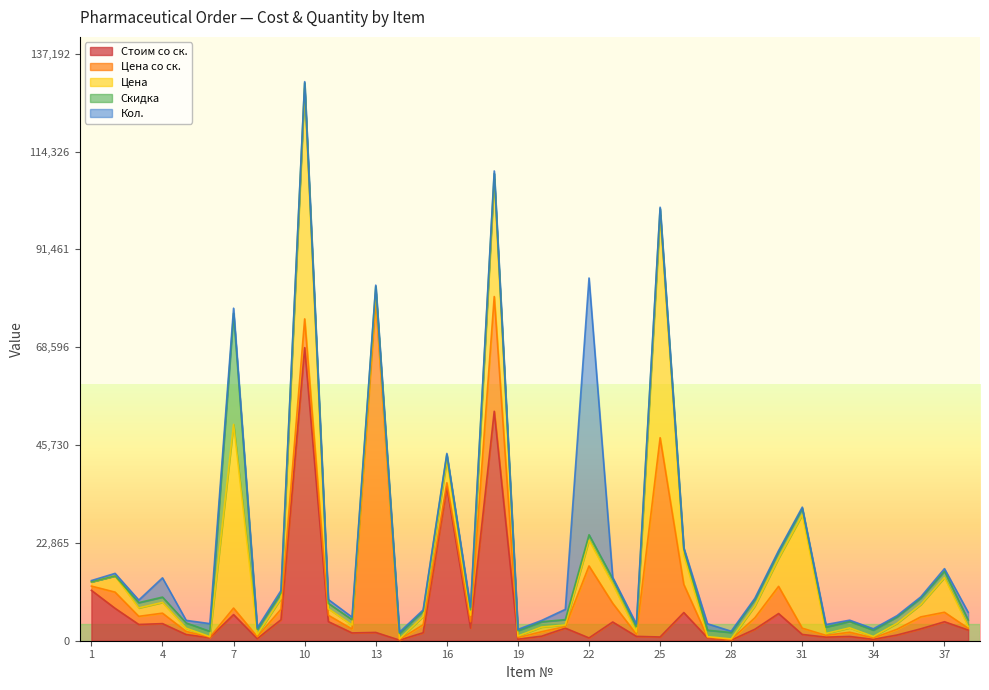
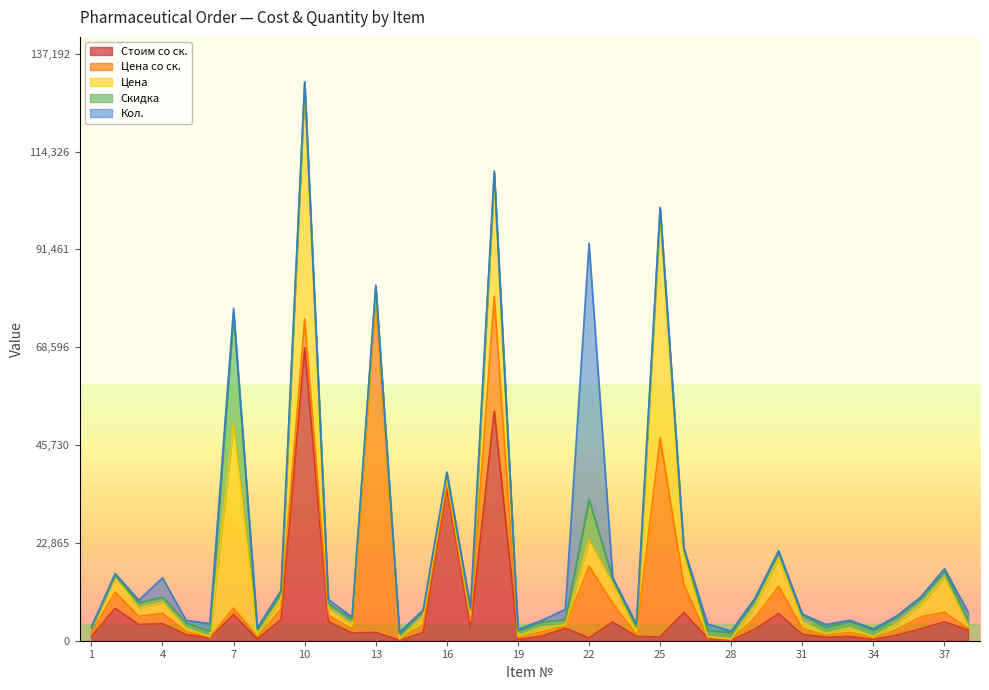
  {
    "Стоим со ск.": {
-     "1": "12,000",
+     "1": "1,000",
      "4": "4,000",
      "7": "6,000",
      "10": "68,000",
      "13": "2,000",
      "16": "36,000",
      "22": "1,000",
      "25": "1,000",
      "31": "1,000",
      "37": "4,000"
    },
    "Цена со ск.": {
      "1": "1,000",
      "4": "2,000",
      "7": "2,000",
      "10": "7,000",
      "13": "78,000",
      "16": "1,000",
      "22": "17,000",
      "25": "47,000",
      "31": "1,000",
      "37": "2,000"
    },
    "Цена": {
      "4": "3,000",
      "7": "43,000",
      "10": "54,000",
      "13": "2,000",
-     "16": "5,000",
+     "16": "1,000",
      "22": "6,000",
      "25": "52,000",
-     "31": "26,000",
+     "31": "2,000",
      "37": "8,000"
    },
    "Скидка": {
      "4": "1,000",
      "7": "26,000",
-     "22": "1,000",
+     "22": "9,000",
      "37": "2,000"
    },
    "Кол.": {
      "4": "5,000",
      "7": "1,000",
      "22": "60,000",
      "37": "1,000"
    }
  }
